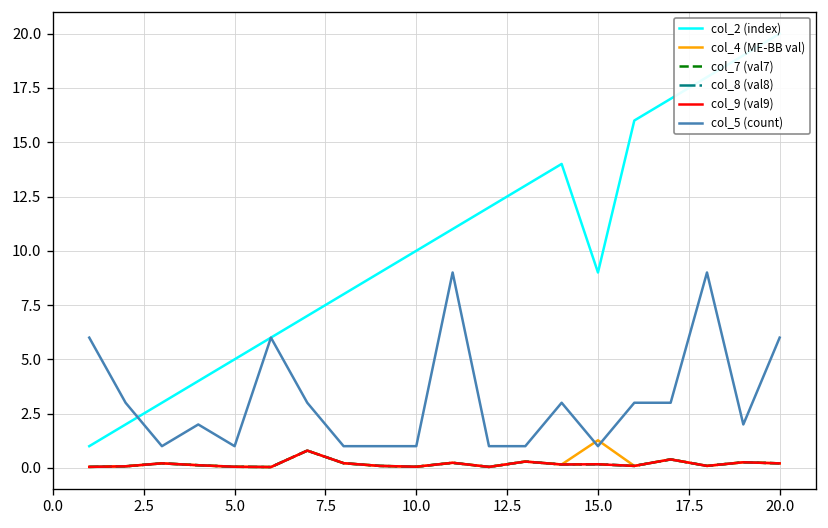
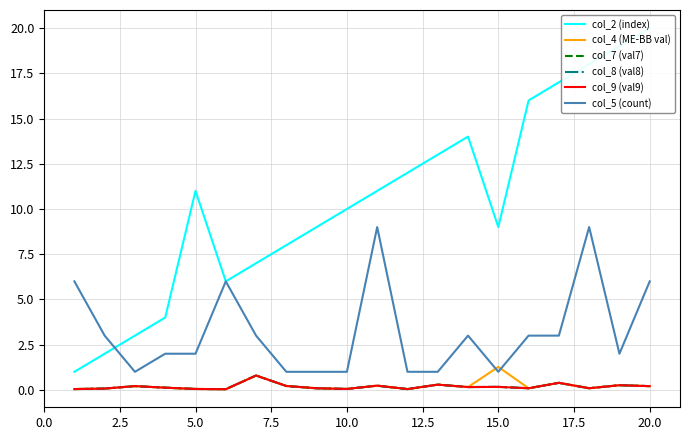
  {
    "col_2 (index)": {
-     "5.0": 5,
+     "5.0": 11,
      "10.0": 10,
      "15.0": 9
    },
    "col_4 (ME-BB val)": {
      "15.0": 1.3
    },
    "col_9 (val9)": {
      "15.0": 0.2
    },
    "col_5 (count)": {
-     "5.0": 1,
+     "5.0": 2,
      "10.0": 1,
      "15.0": 1,
      "20.0": 6
    }
  }
